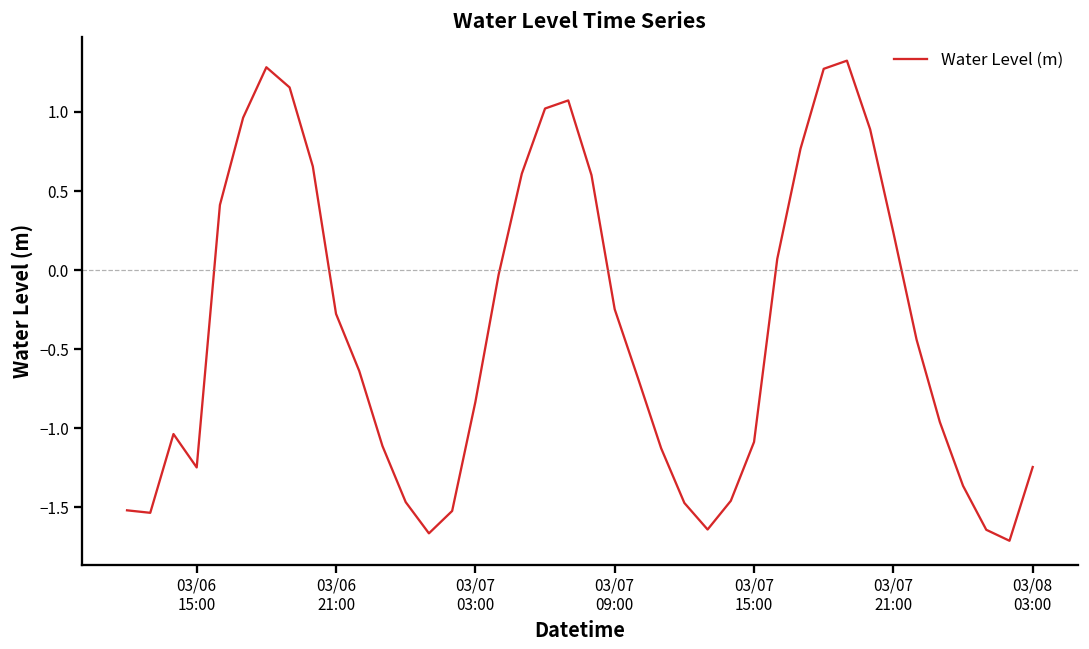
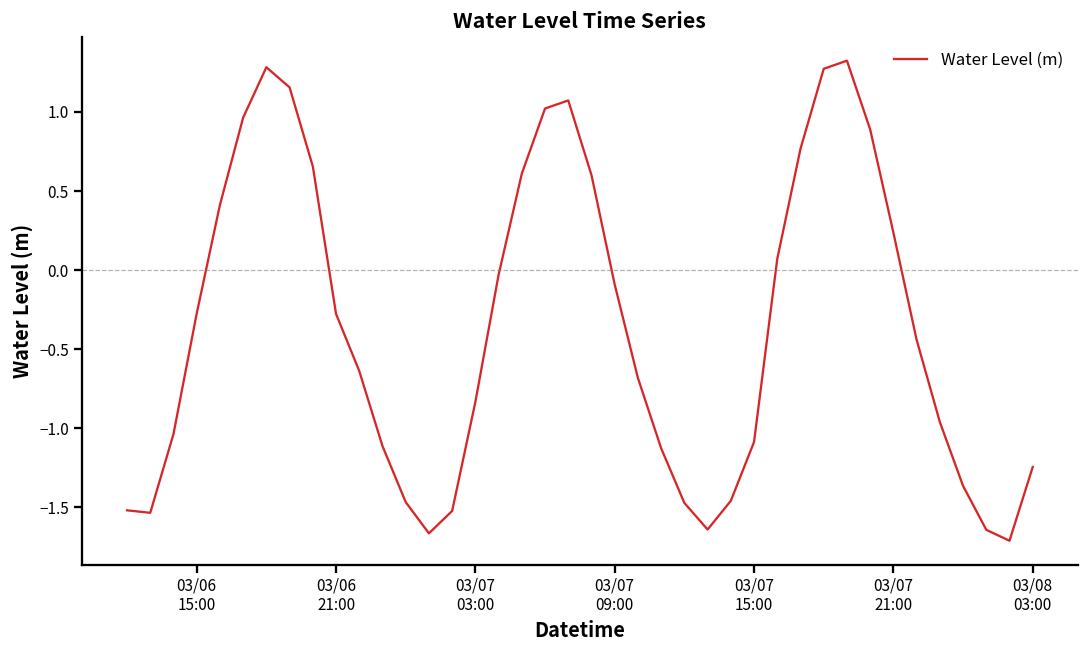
  {
-   "03/06 15:00": -1.25,
+   "03/06 15:00": -0.27,
    "03/06 21:00": -0.28,
    "03/07 03:00": -0.83,
-   "03/07 09:00": -0.25,
+   "03/07 09:00": -0.09,
    "03/07 15:00": -1.09,
    "03/07 21:00": 0.24,
    "03/08 03:00": -1.24
  }
